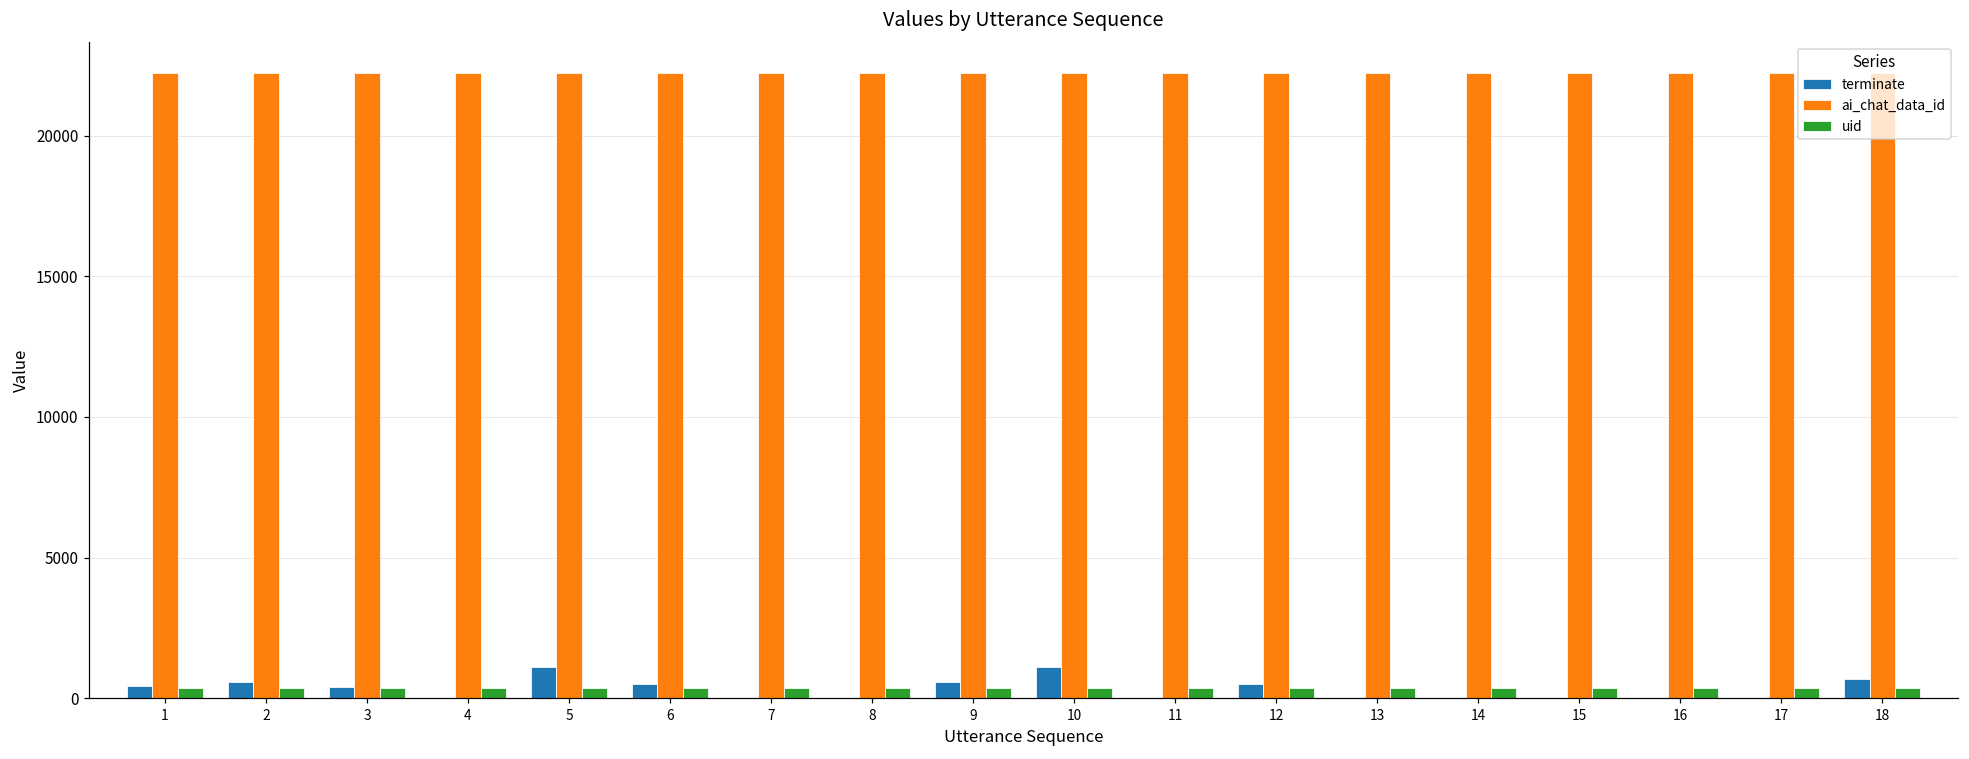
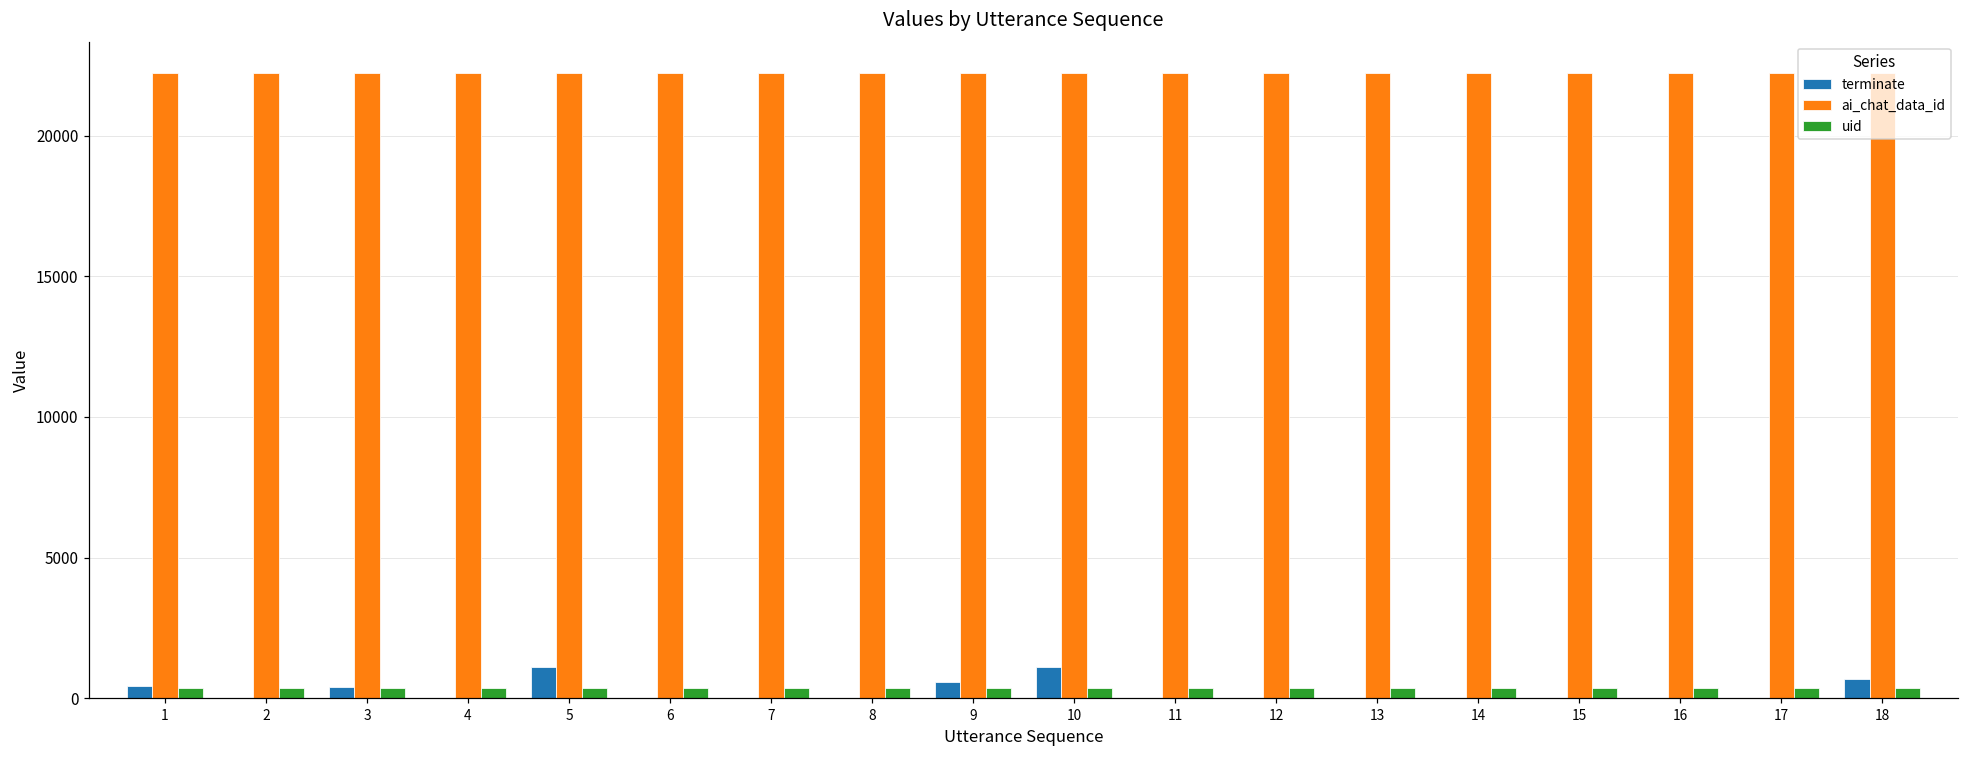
  {
    "terminate": {
      "1": 400,
-     "2": 600,
+     "2": 0,
      "3": 400,
      "4": 0,
      "5": 1100,
-     "6": 500,
+     "6": 0,
      "7": 0,
      "8": 0,
      "9": 600,
      "10": 1100,
      "11": 0,
-     "12": 500,
+     "12": 0,
      "13": 0,
      "14": 0,
      "15": 0,
      "16": 0,
      "17": 0,
      "18": 700
    },
    "ai_chat_data_id": {
      "1": 22200,
      "2": 22200,
      "3": 22200,
      "4": 22200,
      "5": 22200,
      "6": 22200,
      "7": 22200,
      "8": 22200,
      "9": 22200,
      "10": 22200,
      "11": 22200,
      "12": 22200,
      "13": 22200,
      "14": 22200,
      "15": 22200,
      "16": 22200,
      "17": 22200
    },
    "uid": {
      "1": 400,
      "2": 400,
      "3": 400,
      "4": 400,
      "5": 400,
      "6": 400,
      "7": 400,
      "8": 400,
      "9": 400,
      "10": 400,
      "11": 400,
      "12": 400,
      "13": 400,
      "14": 400,
      "15": 400,
      "16": 400,
      "17": 400,
      "18": 400
    }
  }
